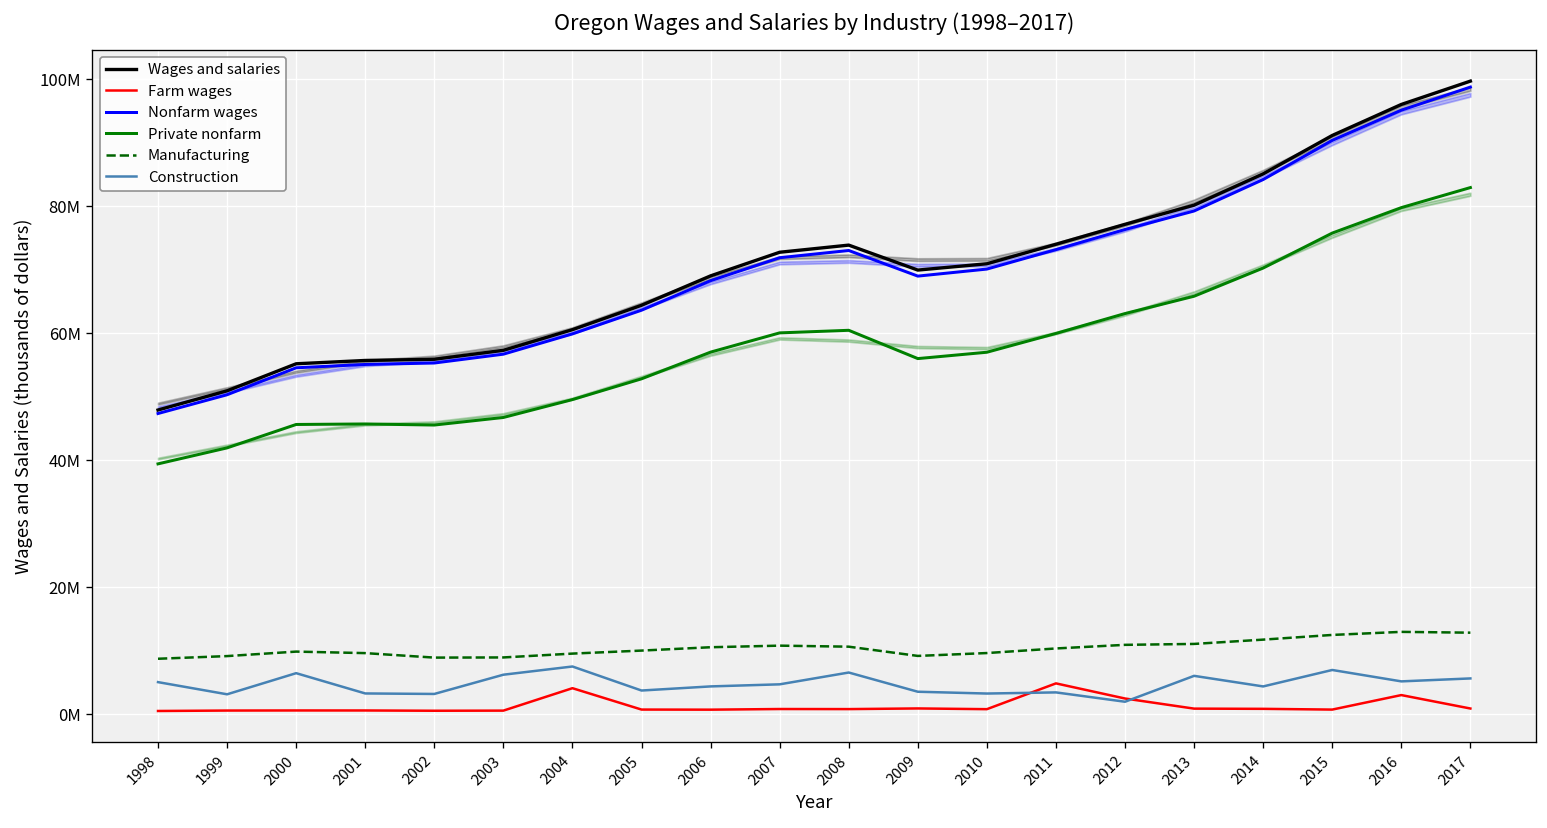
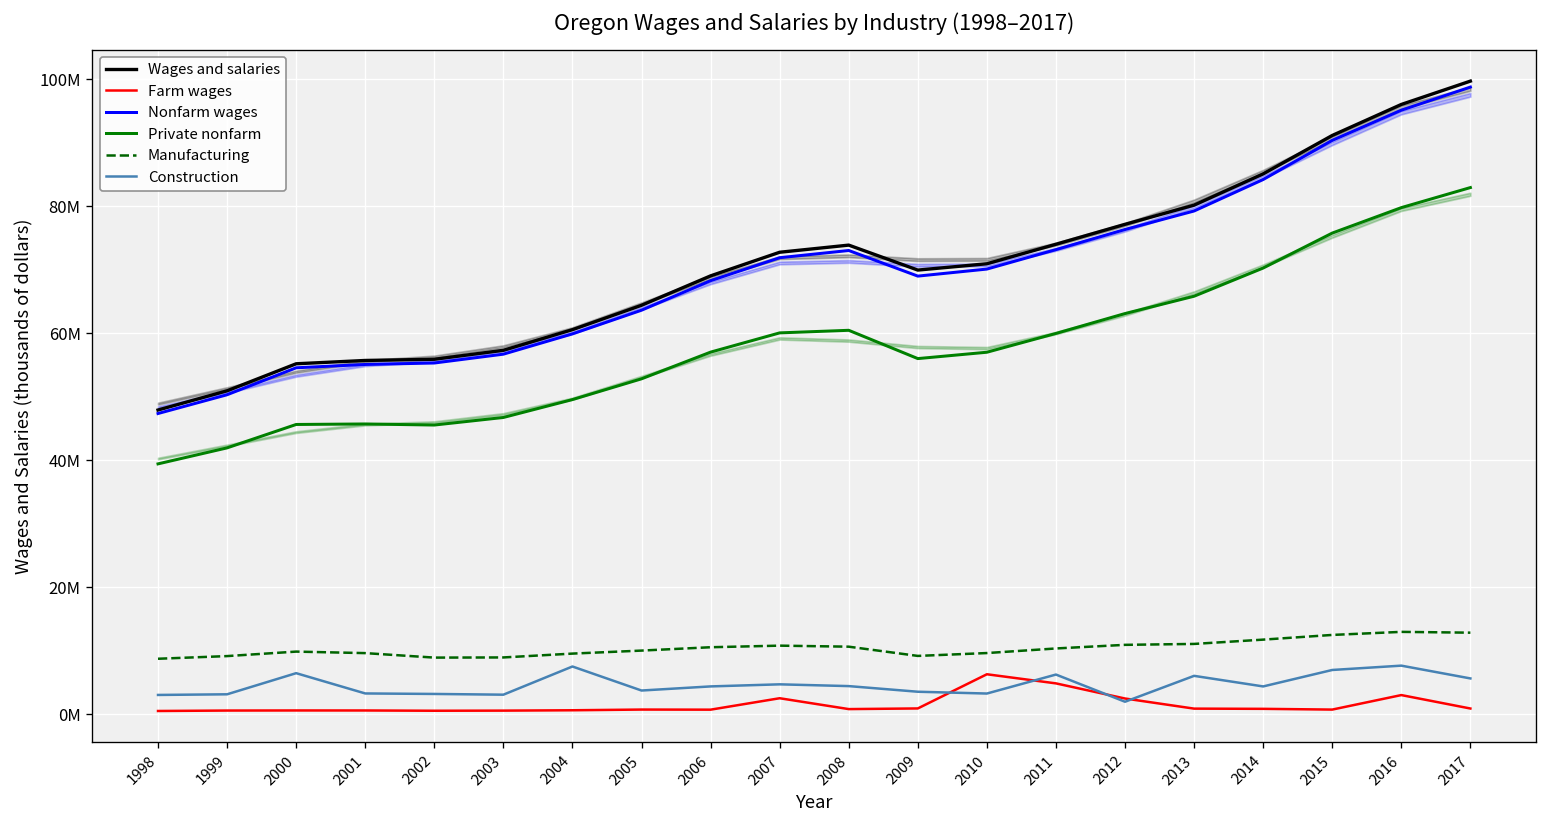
  {
    "Farm wages": {
      "1998": 1000000,
      "1999": 1000000,
      "2000": 1000000,
      "2001": 1000000,
      "2002": 1000000,
      "2003": 1000000,
-     "2004": 4000000,
+     "2004": 1000000,
      "2005": 1000000,
      "2006": 1000000,
-     "2007": 1000000,
+     "2007": 3000000,
      "2008": 1000000,
      "2009": 1000000,
-     "2010": 1000000,
+     "2010": 6000000,
      "2011": 5000000,
      "2012": 3000000,
      "2013": 1000000,
      "2014": 1000000,
      "2015": 1000000,
      "2016": 3000000,
      "2017": 1000000
    },
    "Construction": {
-     "1998": 5000000,
+     "1998": 3000000,
      "1999": 3000000,
      "2000": 7000000,
      "2001": 3000000,
      "2002": 3000000,
-     "2003": 6000000,
+     "2003": 3000000,
      "2004": 8000000,
      "2005": 4000000,
      "2006": 4000000,
      "2007": 5000000,
-     "2008": 7000000,
+     "2008": 4000000,
      "2009": 4000000,
      "2010": 3000000,
-     "2011": 3000000,
+     "2011": 6000000,
      "2012": 2000000,
      "2013": 6000000,
      "2014": 4000000,
      "2015": 7000000,
-     "2016": 5000000,
+     "2016": 8000000,
      "2017": 6000000
    }
  }
